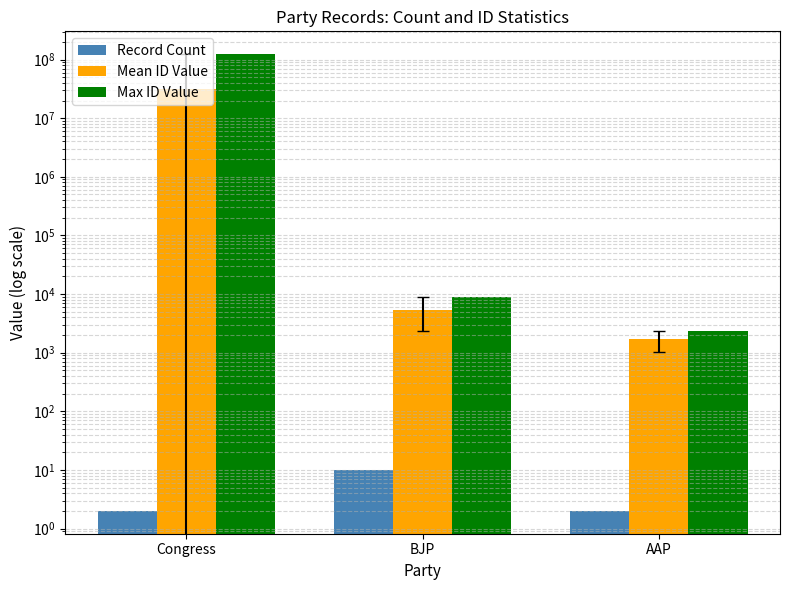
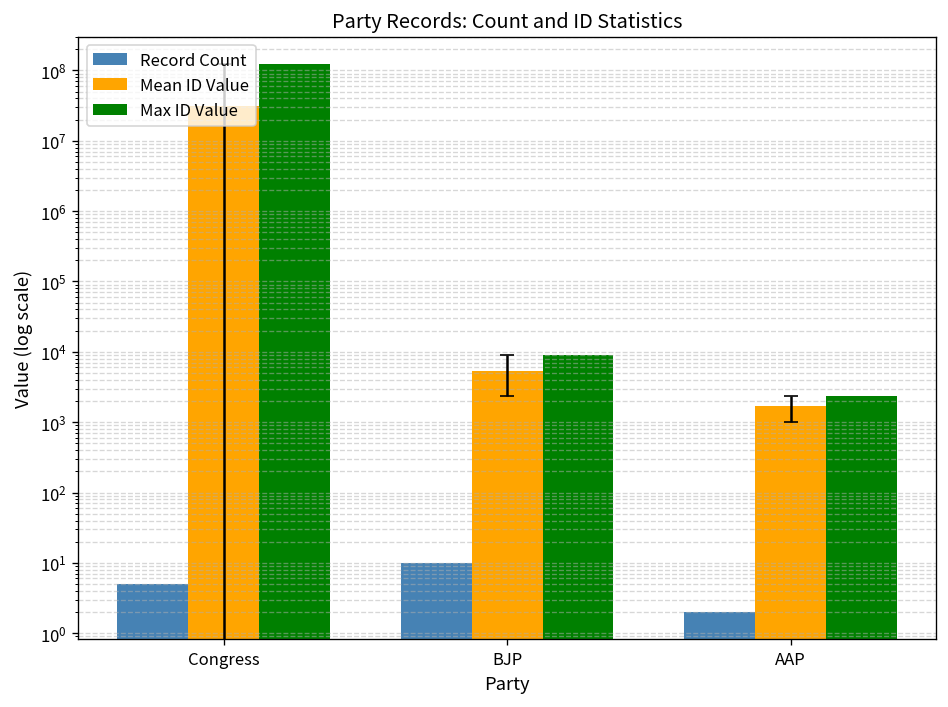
  {
    "Record Count": {
-     "Congress": 2,
+     "Congress": 5,
      "BJP": 10,
      "AAP": 2
    },
    "Mean ID Value": {
      "BJP": 5000,
      "AAP": 1700
    },
    "Max ID Value": {
      "Congress": 120000000,
      "BJP": 9000,
      "AAP": 2300
    }
  }
